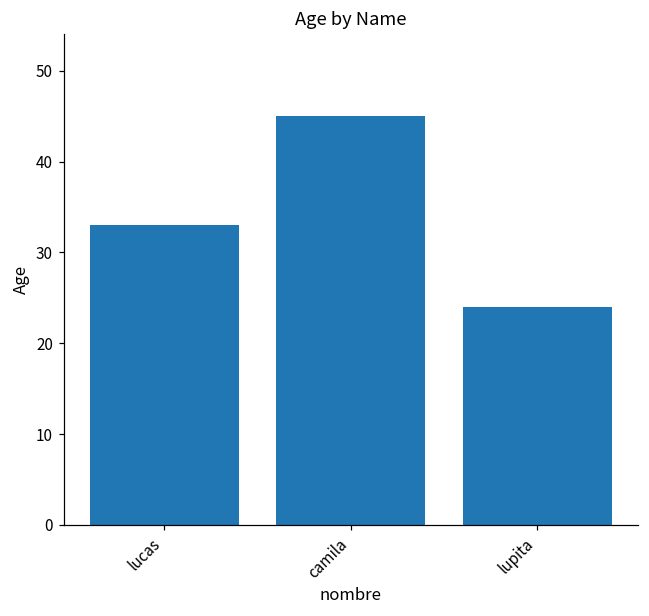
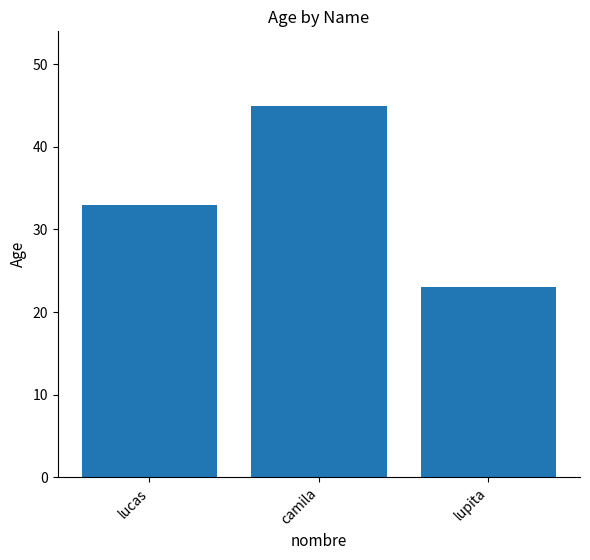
  {
    "lucas": 33,
    "camila": 45,
-   "lupita": 24
+   "lupita": 23
  }
